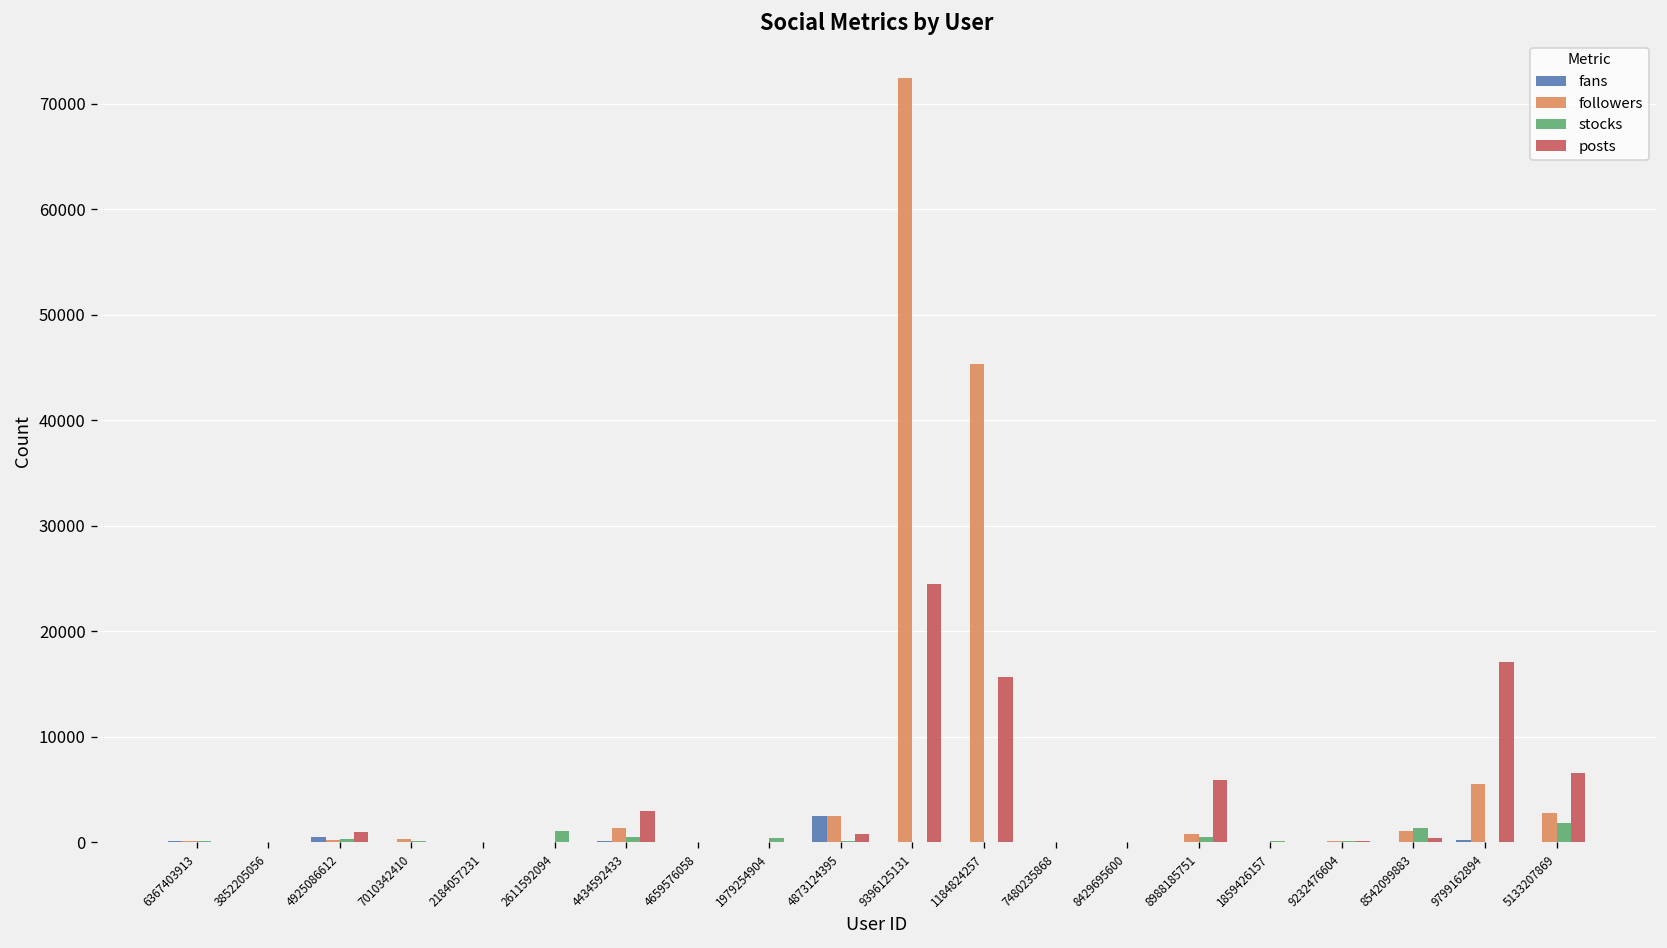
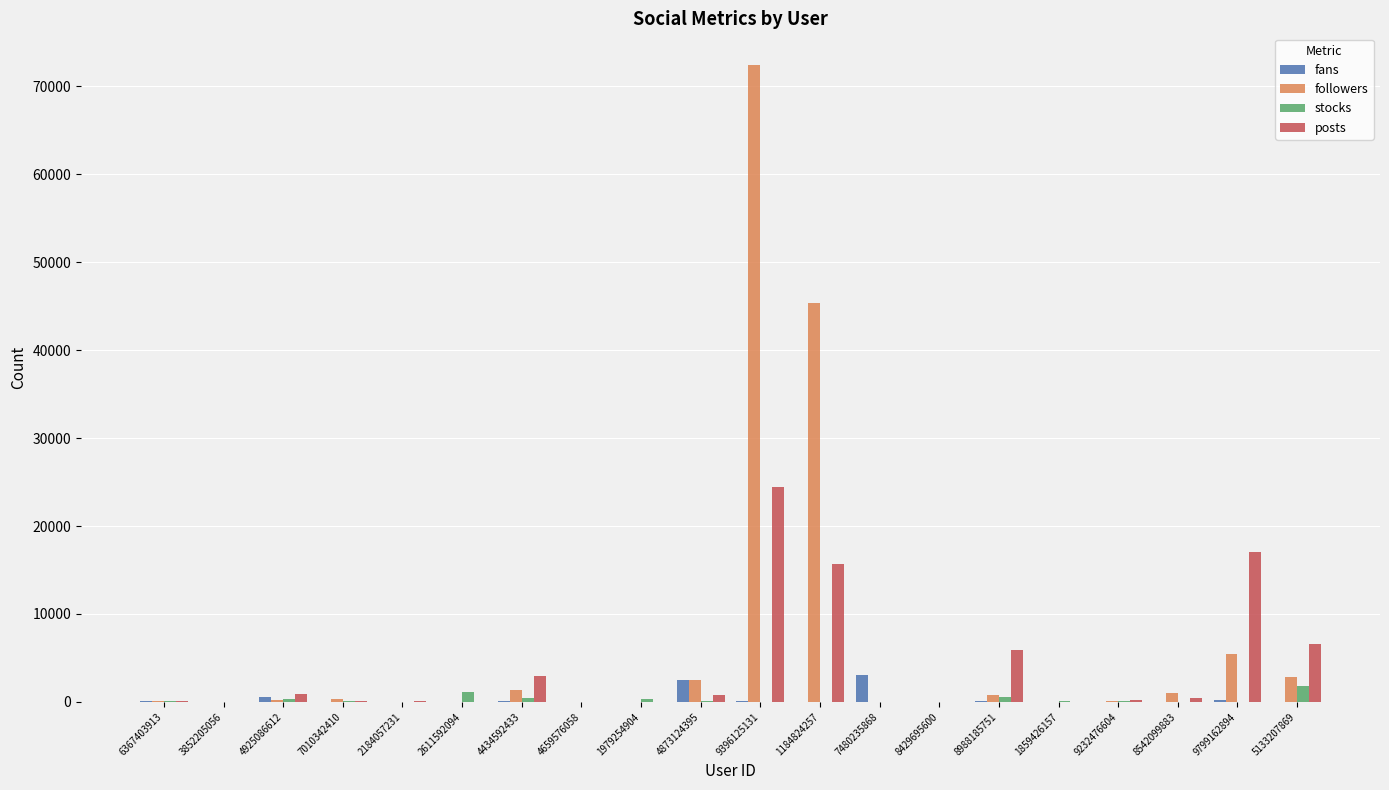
  {
    "fans": {
      "4925086612": 1000,
      "4873124395": 3000,
-     "7480235868": 0
+     "7480235868": 3000
    },
    "stocks": {
      "4925086612": 0,
      "2611592094": 1000,
      "4434592433": 0,
      "1979254904": 0,
      "8988185751": 1000,
-     "8542099883": 1000,
+     "8542099883": 0,
      "5133207869": 2000
    }
  }
